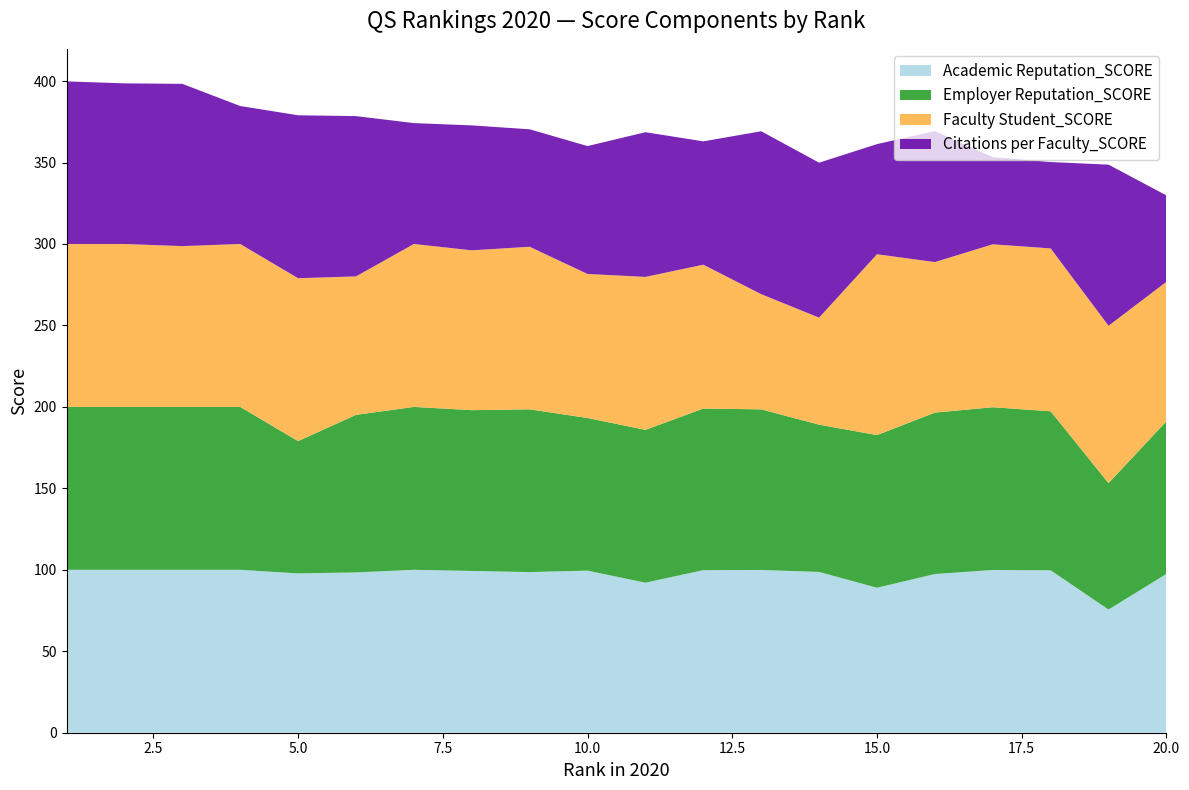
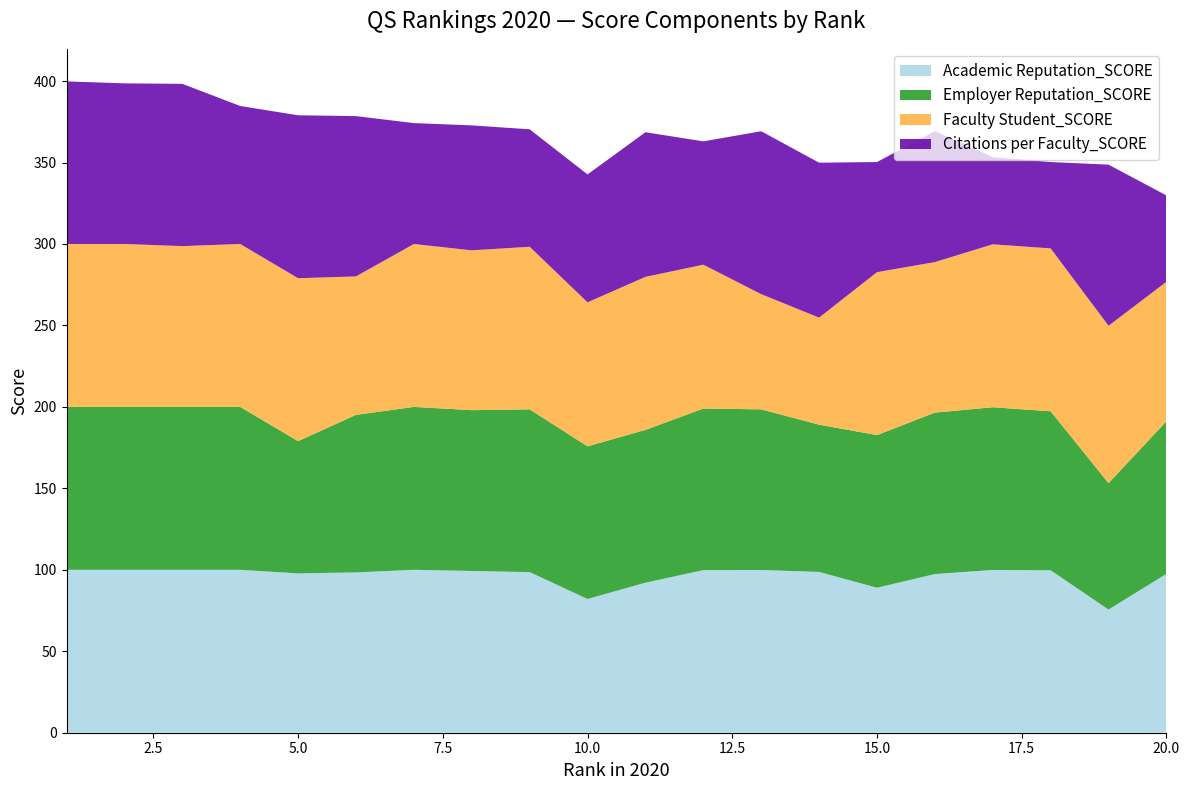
  {
    "Academic Reputation_SCORE": {
      "5.0": 98,
-     "10.0": 100,
+     "10.0": 82,
      "15.0": 89,
      "20.0": 98
    },
    "Employer Reputation_SCORE": {
      "5.0": 81,
      "10.0": 94,
      "15.0": 94,
      "20.0": 94
    },
    "Faculty Student_SCORE": {
      "5.0": 100,
      "10.0": 88,
-     "15.0": 111,
+     "15.0": 100,
      "20.0": 86
    },
    "Citations per Faculty_SCORE": {
      "5.0": 100,
      "10.0": 79,
      "15.0": 68,
      "20.0": 53
    }
  }
